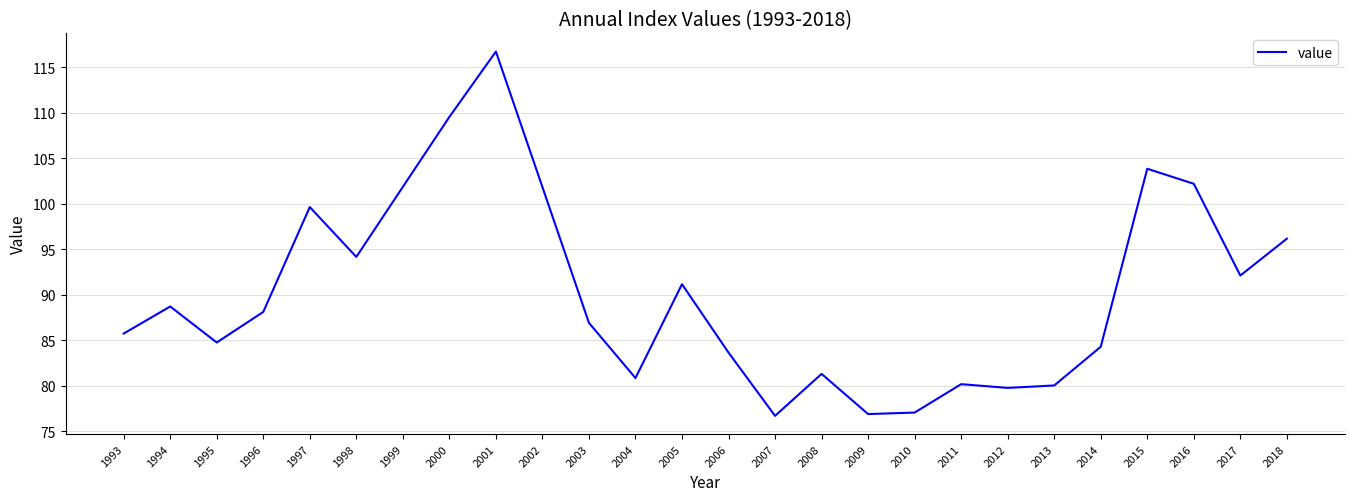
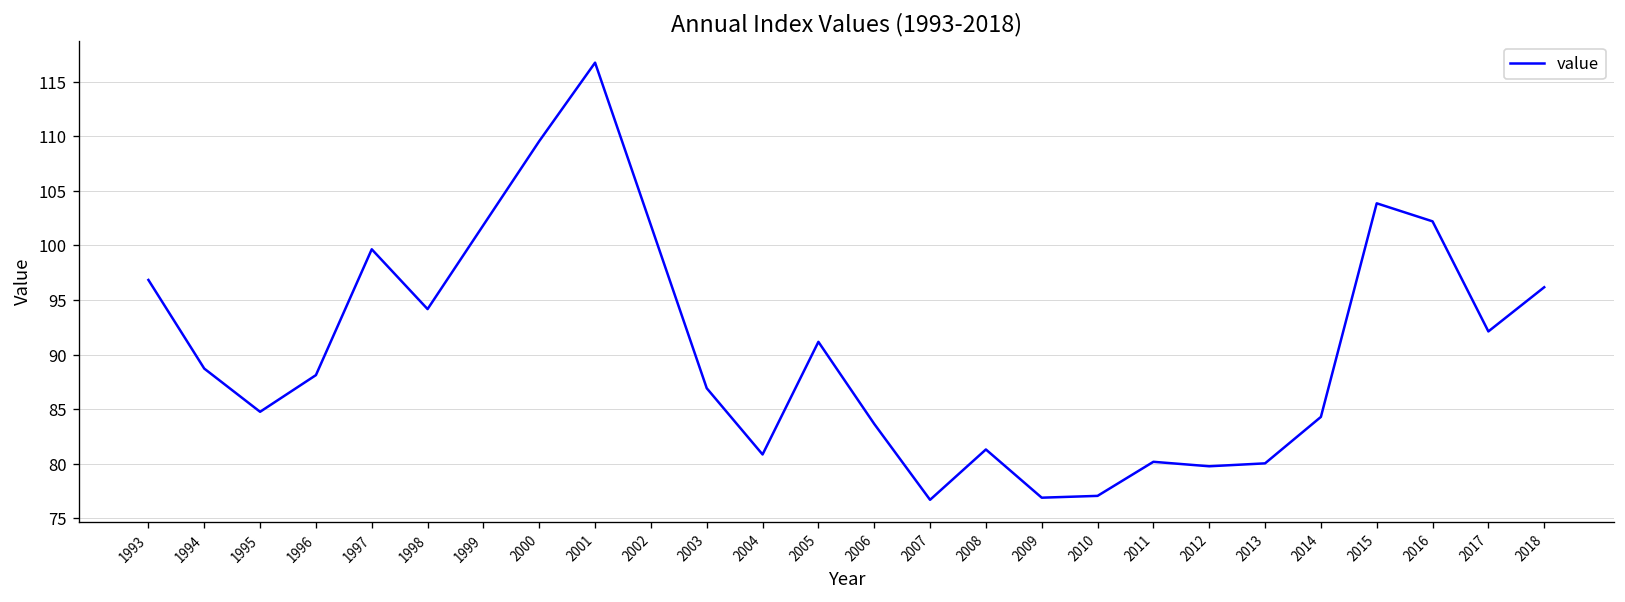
  {
-   "1993": 86,
+   "1993": 97,
    "1994": 89,
    "1995": 85,
    "1996": 88,
    "1997": 100,
    "1998": 94,
    "1999": 102,
    "2000": 110,
    "2001": 117,
    "2002": 102,
    "2003": 87,
    "2004": 81,
    "2005": 91,
    "2006": 84,
    "2007": 77,
    "2008": 81,
    "2009": 77,
    "2010": 77,
    "2011": 80,
    "2012": 80,
    "2013": 80,
    "2014": 84,
    "2015": 104,
    "2016": 102,
    "2017": 92,
    "2018": 96
  }
